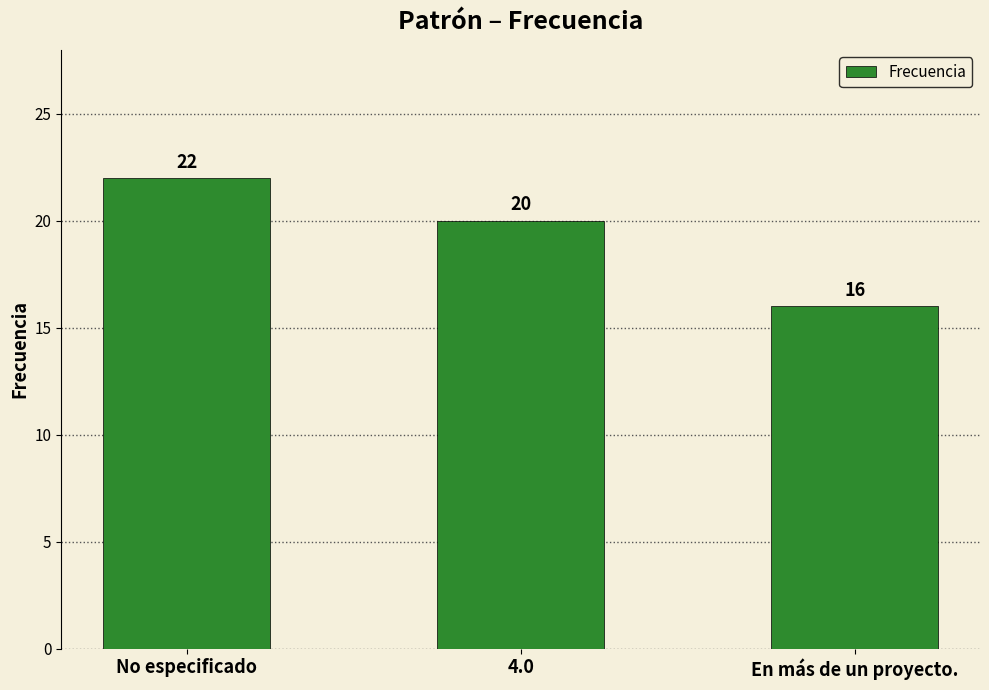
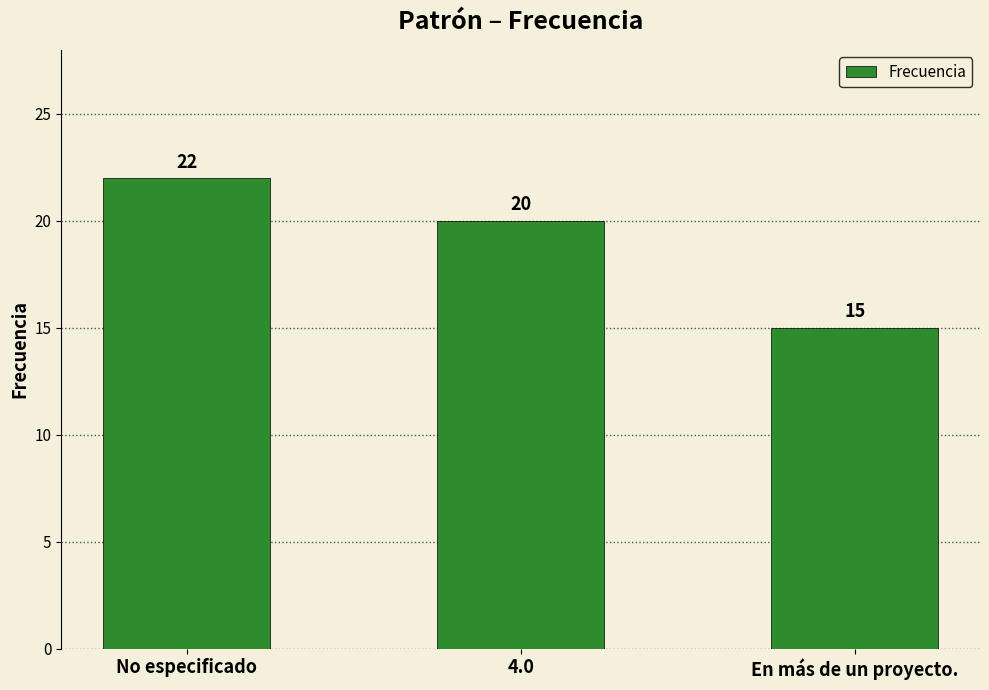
  {
    "No especificado": 22,
    "4.0": 20,
-   "En más de un proyecto.": 16
+   "En más de un proyecto.": 15
  }
